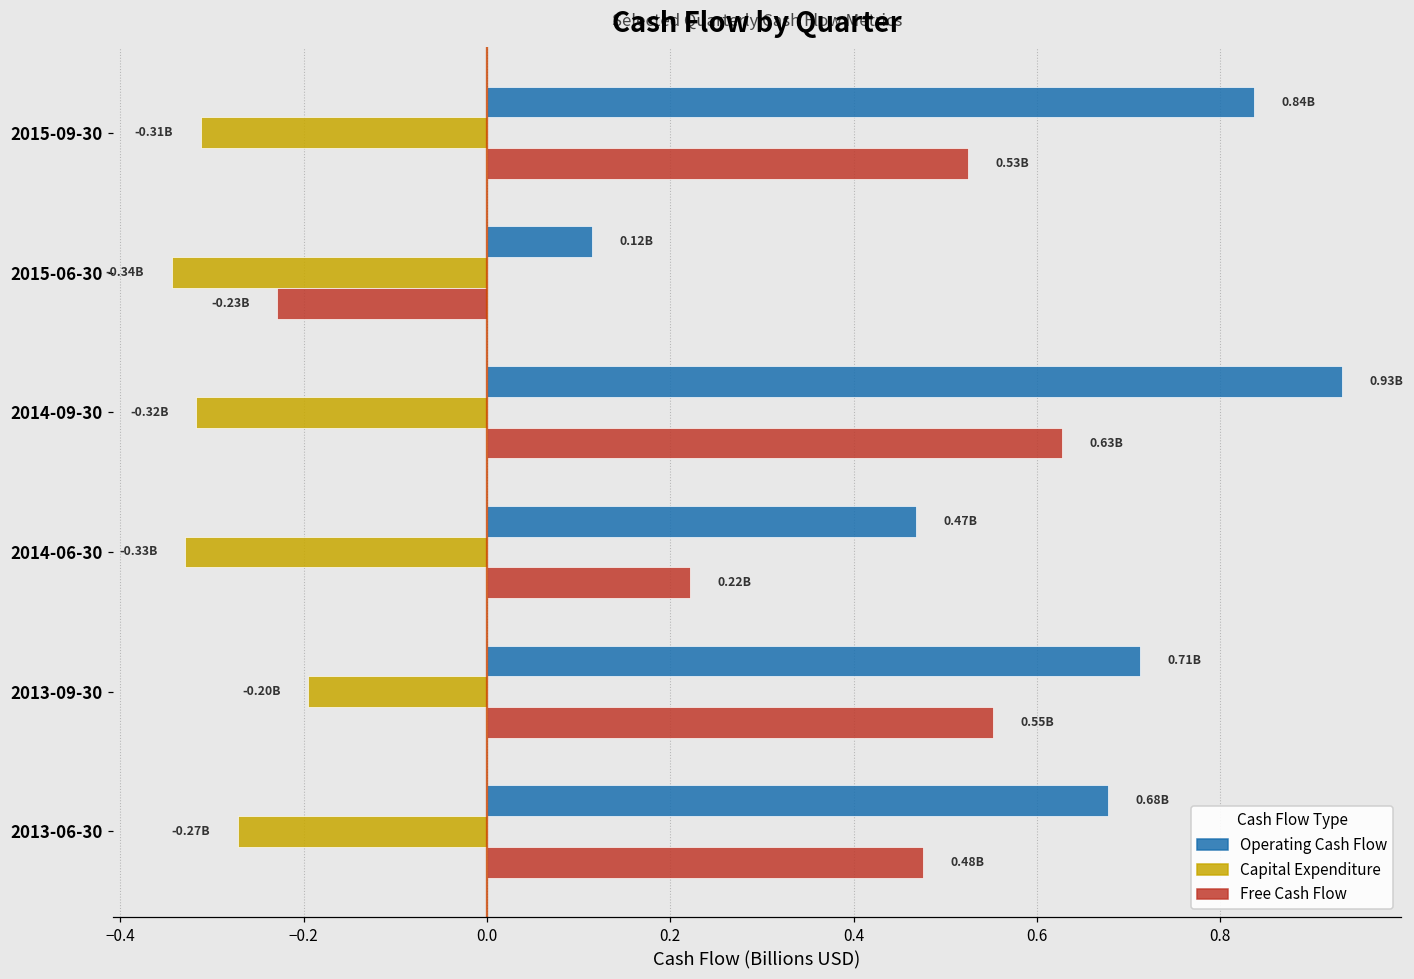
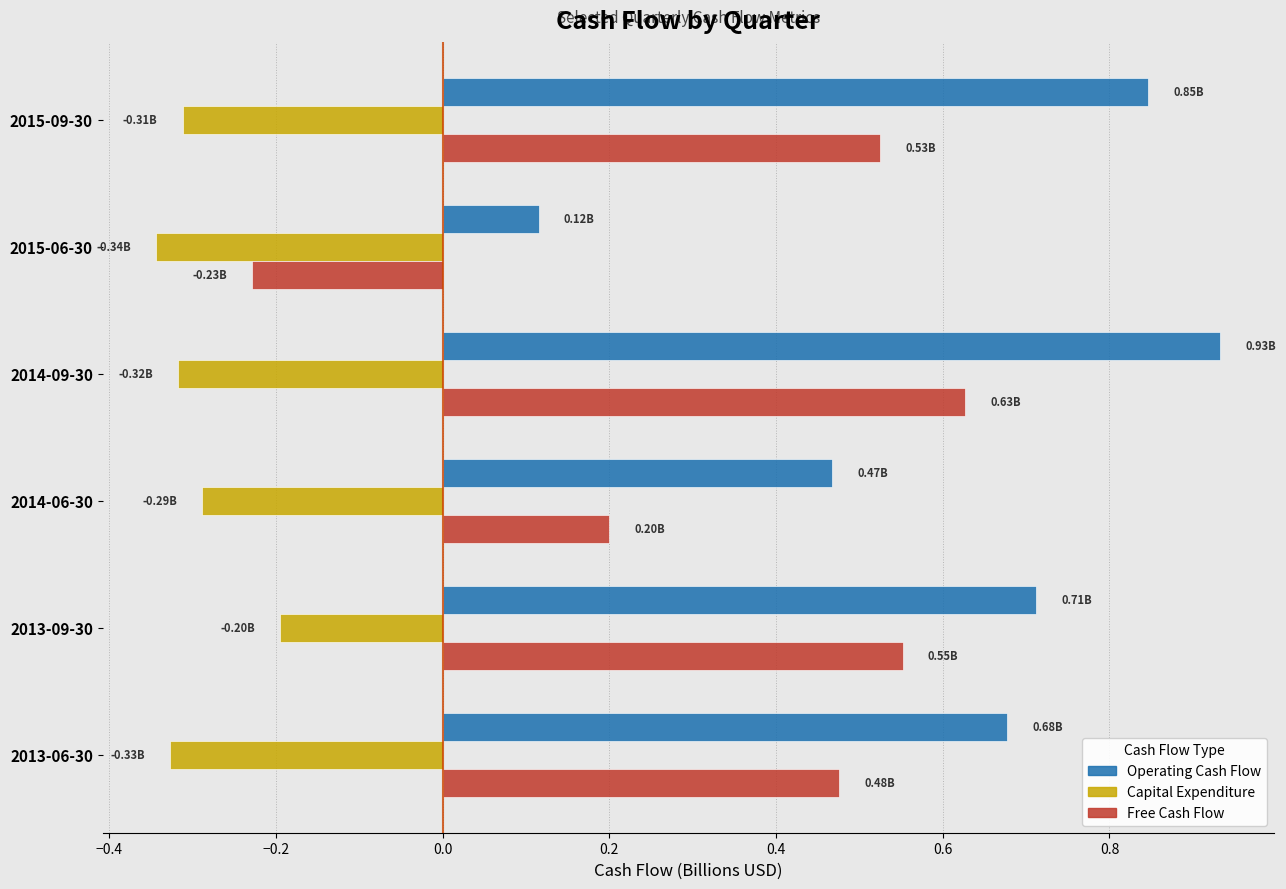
  {
    "Operating Cash Flow": {
-     "2015-09-30": "0.84B",
+     "2015-09-30": "0.85B",
      "2015-06-30": "0.12B",
      "2014-09-30": "0.93B",
      "2014-06-30": "0.47B",
      "2013-09-30": "0.71B"
    },
    "Capital Expenditure": {
      "2015-09-30": "-0.31B",
      "2015-06-30": "-0.34B",
      "2014-09-30": "-0.32B",
-     "2014-06-30": "-0.33B",
-     "2013-06-30": "-0.27B"
+     "2014-06-30": "-0.29B",
+     "2013-06-30": "-0.33B"
    },
    "Free Cash Flow": {
      "2015-09-30": "0.53B",
      "2015-06-30": "-0.23B",
      "2014-09-30": "0.63B",
-     "2014-06-30": "0.22B",
+     "2014-06-30": "0.20B",
      "2013-09-30": "0.55B",
      "2013-06-30": "0.48B"
    }
  }
